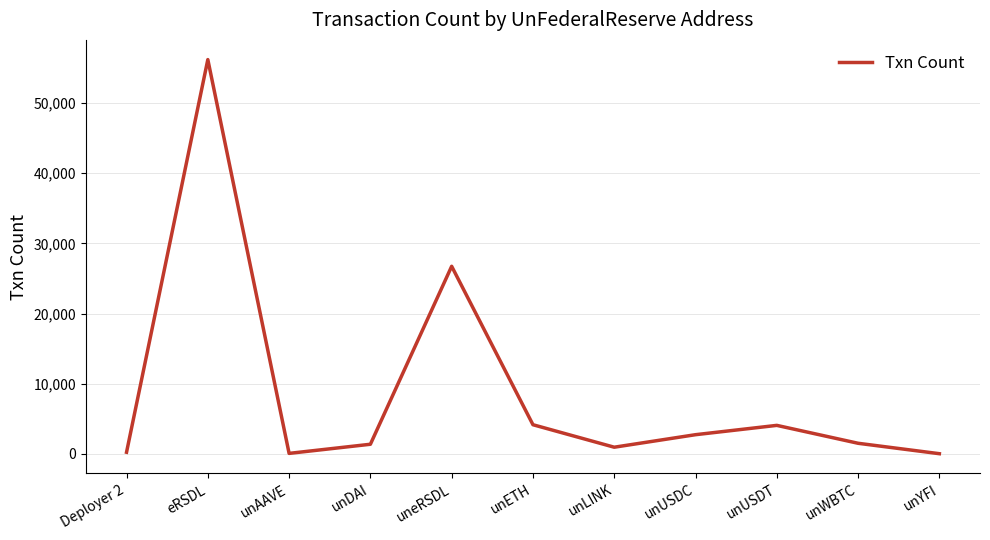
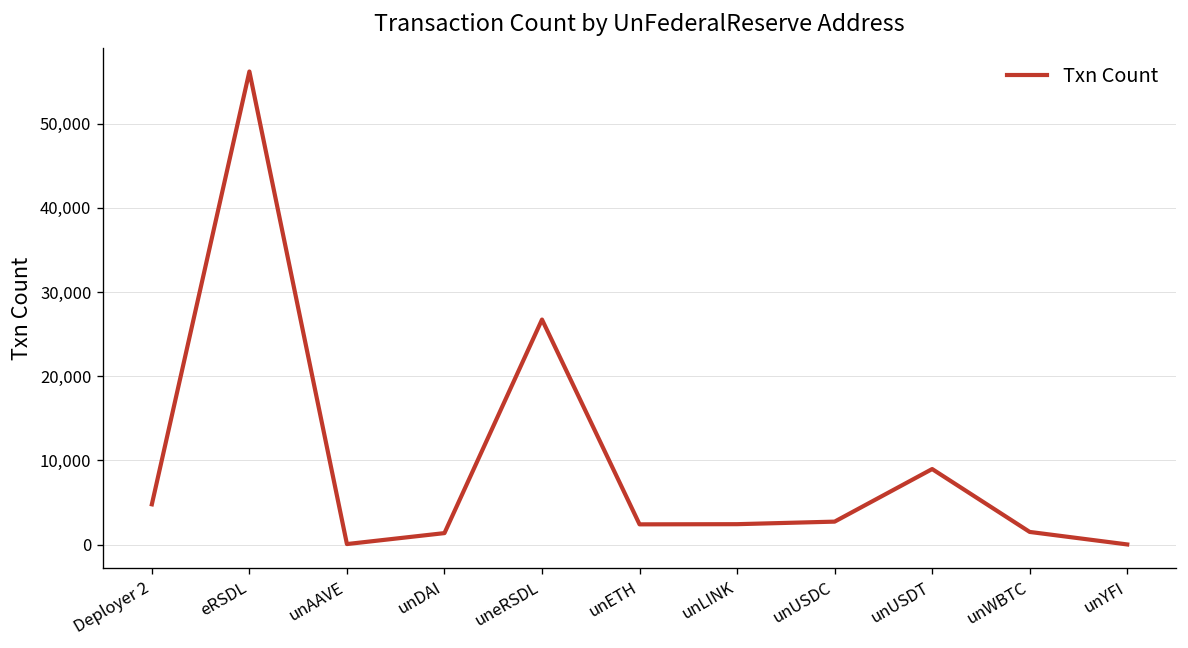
  {
-   "Deployer 2": "0",
+   "Deployer 2": "5,000",
    "eRSDL": "56,000",
    "unAAVE": "0",
    "unDAI": "1,000",
    "uneRSDL": "27,000",
-   "unETH": "4,000",
-   "unLINK": "1,000",
+   "unETH": "2,000",
+   "unLINK": "2,000",
    "unUSDC": "3,000",
-   "unUSDT": "4,000",
+   "unUSDT": "9,000",
    "unWBTC": "2,000",
    "unYFI": "0"
  }
